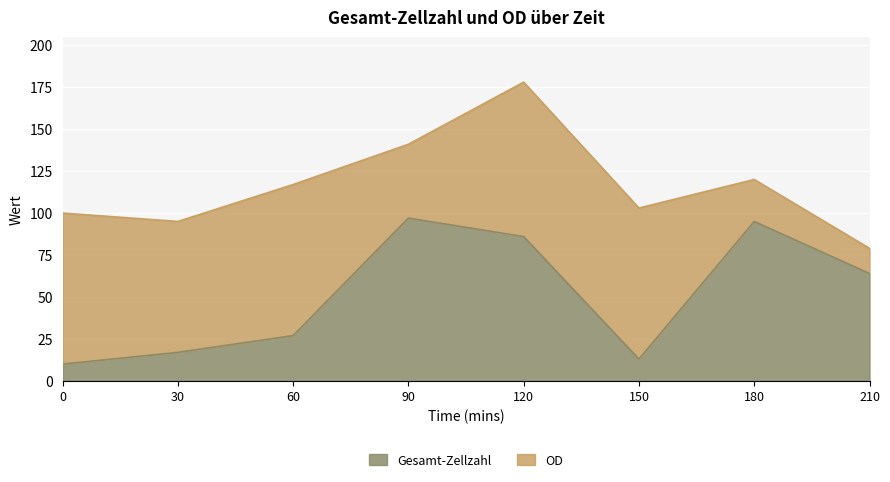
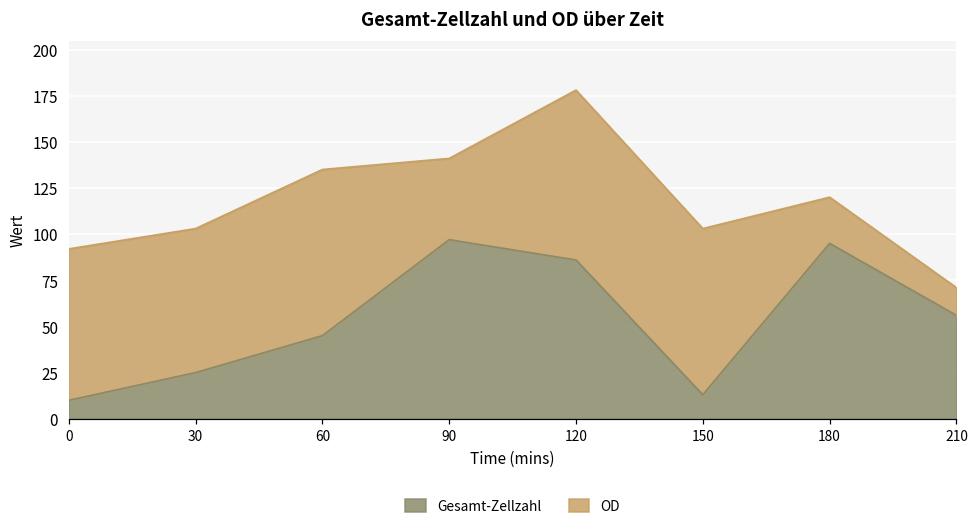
  {
    "Gesamt-Zellzahl": {
      "0": 10,
-     "30": 17,
-     "60": 27,
+     "30": 25,
+     "60": 45,
      "90": 97,
      "120": 86,
      "150": 13,
      "180": 95,
-     "210": 64
+     "210": 56
    },
    "OD": {
-     "0": 90,
+     "0": 82,
      "30": 78,
      "60": 90,
      "90": 44,
      "120": 92,
      "150": 90,
      "180": 25,
      "210": 15
    }
  }
